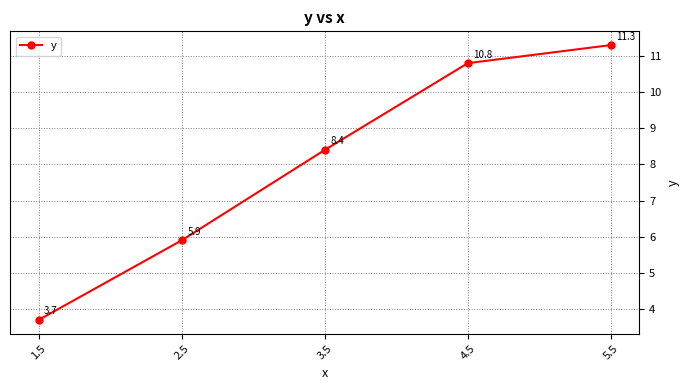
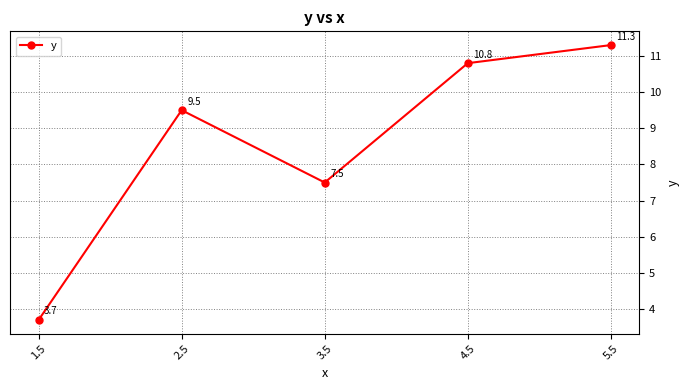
  {
    "1.5": 3.7,
-   "2.5": 5.9,
-   "3.5": 8.4,
+   "2.5": 9.5,
+   "3.5": 7.5,
    "4.5": 10.8,
    "5.5": 11.3
  }
